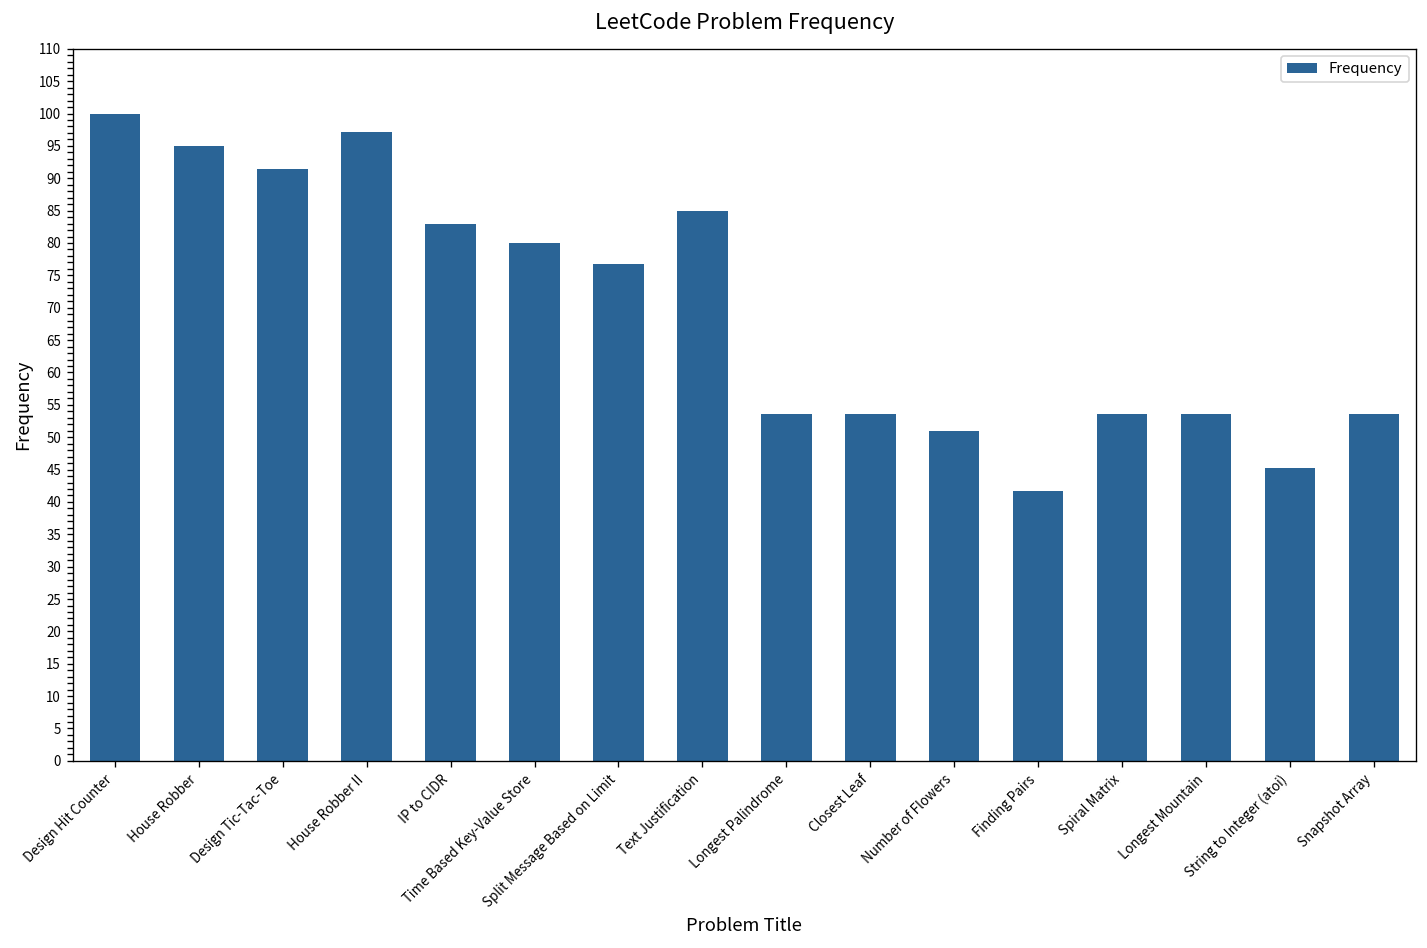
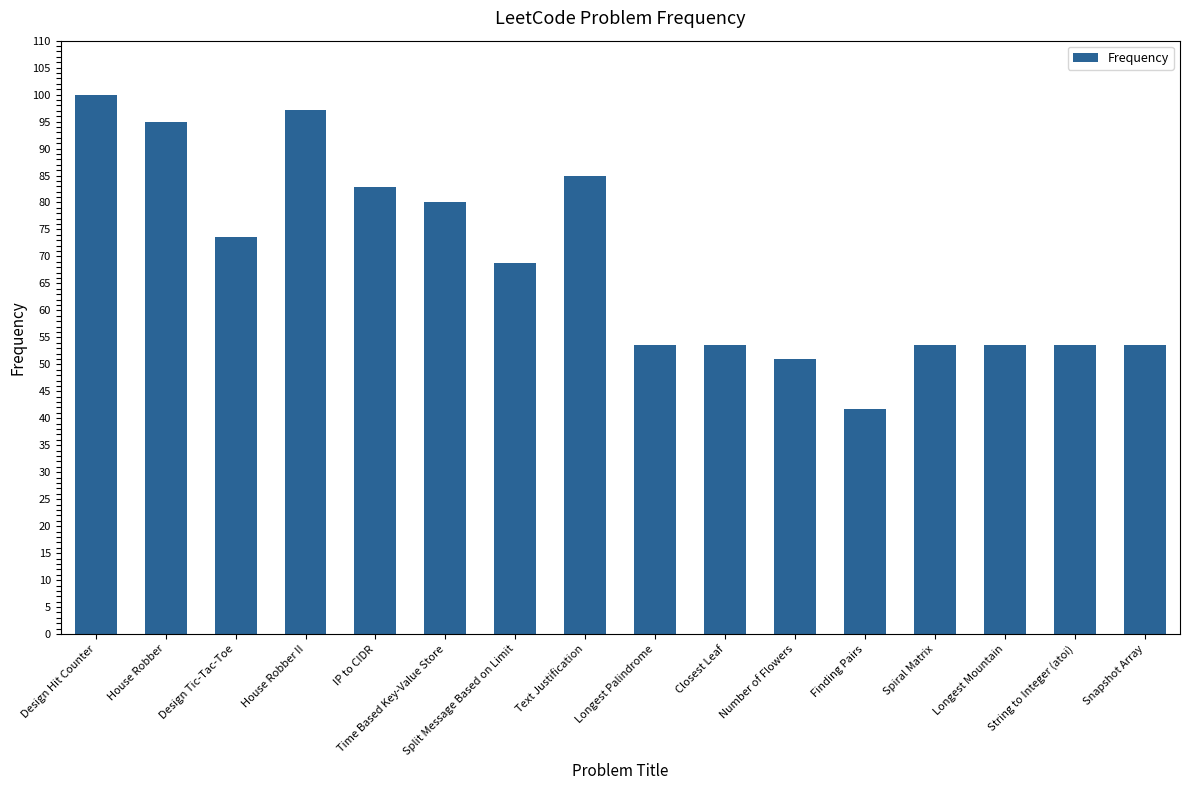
  {
    "Design Hit Counter": 100,
    "House Robber": 95,
-   "Design Tic-Tac-Toe": 91,
+   "Design Tic-Tac-Toe": 74,
    "House Robber II": 97,
    "IP to CIDR": 83,
    "Time Based Key-Value Store": 80,
-   "Split Message Based on Limit": 77,
+   "Split Message Based on Limit": 69,
    "Text Justification": 85,
    "Longest Palindrome": 54,
    "Closest Leaf": 54,
    "Number of Flowers": 51,
    "Finding Pairs": 42,
    "Spiral Matrix": 54,
    "Longest Mountain": 54,
-   "String to Integer (atoi)": 45,
+   "String to Integer (atoi)": 54,
    "Snapshot Array": 54
  }
